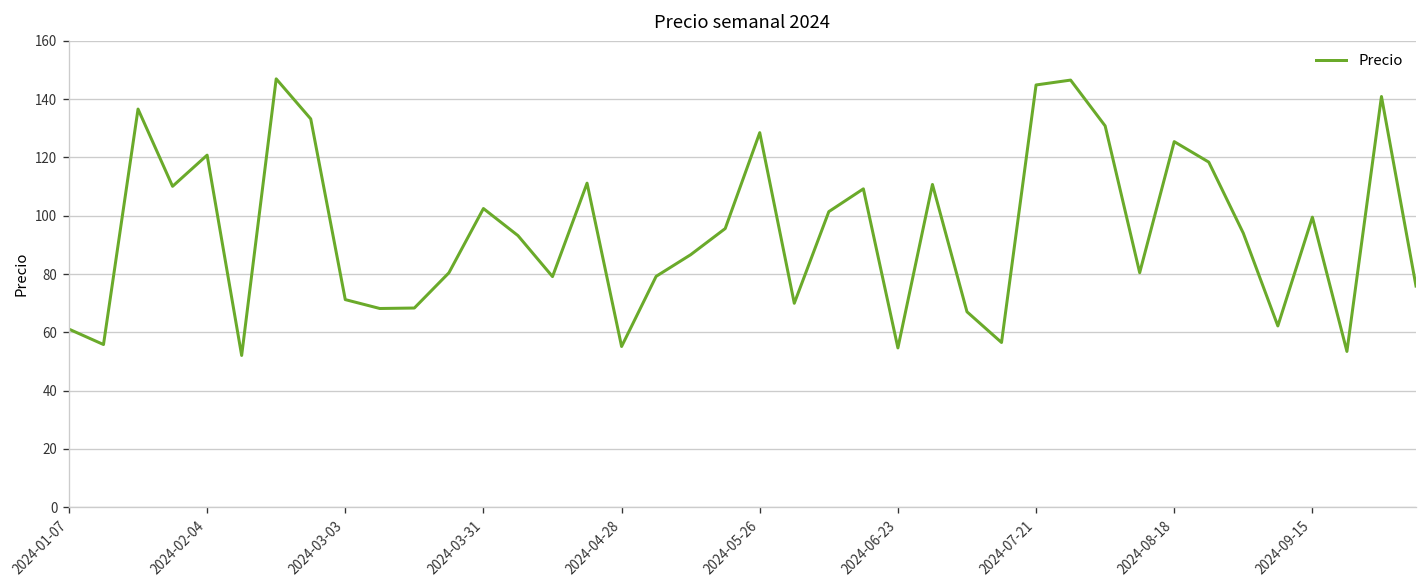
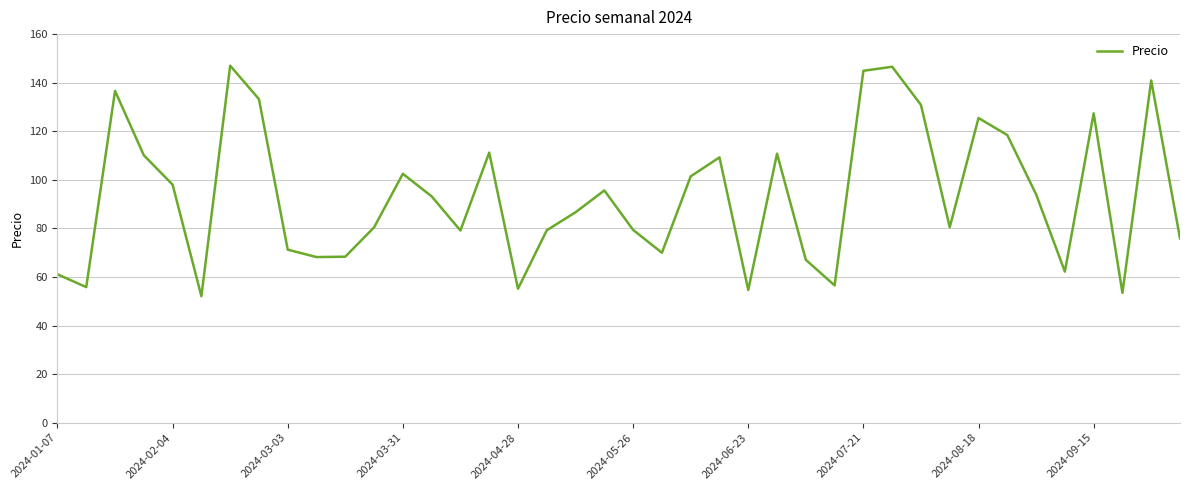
  {
    "2024-01-07": 61,
-   "2024-02-04": 121,
+   "2024-02-04": 98,
    "2024-03-03": 71,
    "2024-03-31": 102,
    "2024-04-28": 55,
-   "2024-05-26": 129,
+   "2024-05-26": 79,
    "2024-06-23": 55,
    "2024-07-21": 145,
    "2024-08-18": 125,
-   "2024-09-15": 100
+   "2024-09-15": 127
  }
